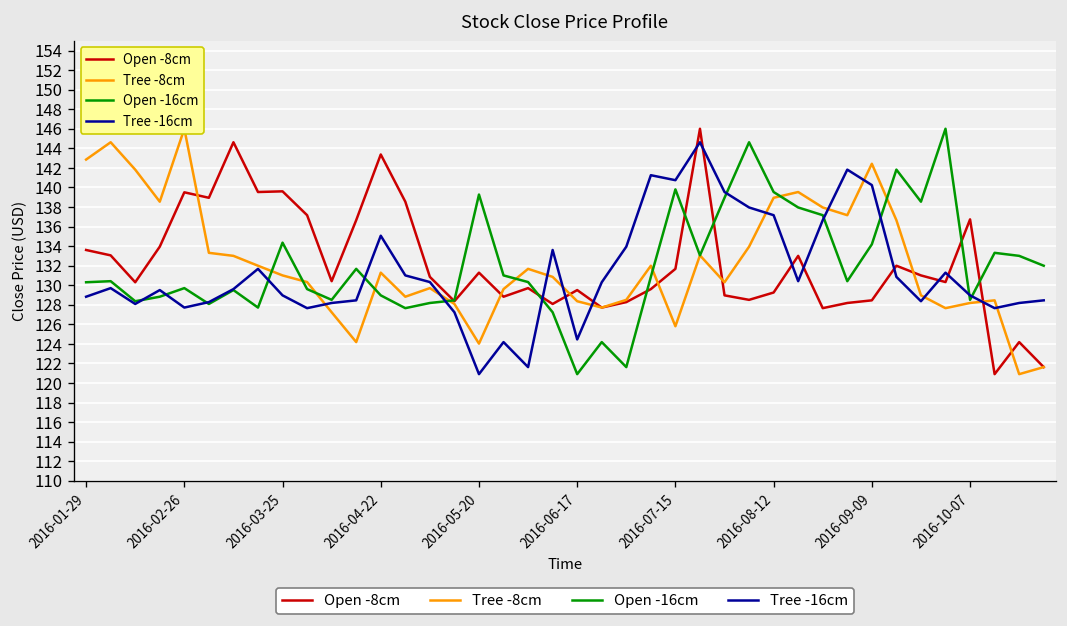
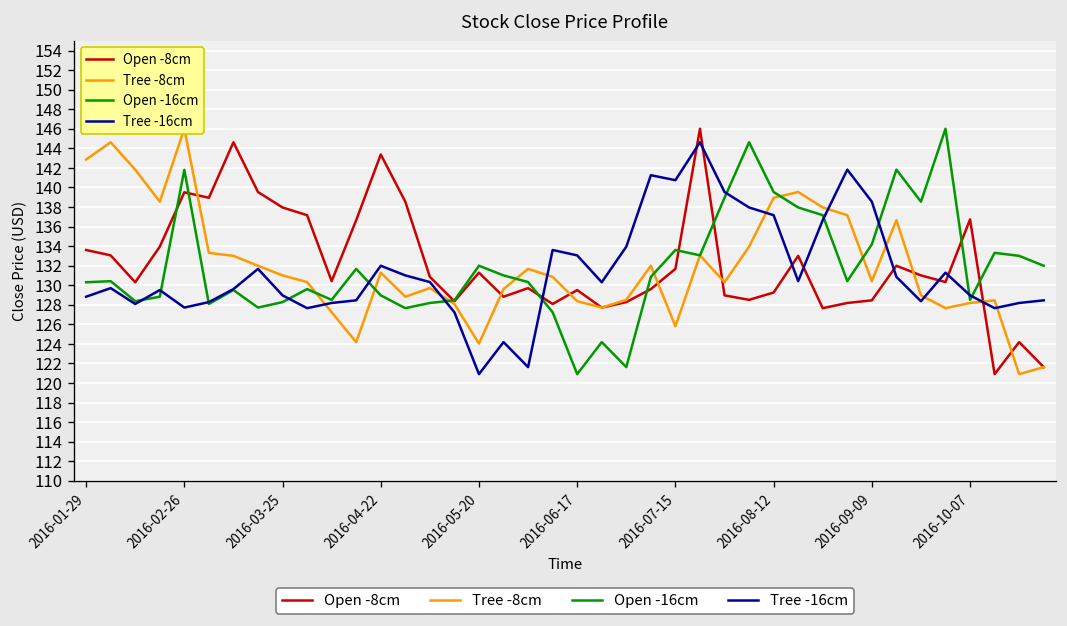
  {
    "Open -8cm": {
      "2016-01-29": 134,
      "2016-02-26": 140,
-     "2016-03-25": 140,
+     "2016-03-25": 138,
      "2016-04-22": 143,
      "2016-05-20": 131,
      "2016-06-17": 130,
      "2016-07-15": 132,
      "2016-08-12": 129,
      "2016-09-09": 128,
      "2016-10-07": 137
    },
    "Tree -8cm": {
      "2016-01-29": 143,
      "2016-02-26": 146,
      "2016-03-25": 131,
      "2016-04-22": 131,
      "2016-05-20": 124,
      "2016-06-17": 128,
      "2016-07-15": 126,
      "2016-08-12": 139,
-     "2016-09-09": 142,
+     "2016-09-09": 130,
      "2016-10-07": 128
    },
    "Open -16cm": {
      "2016-01-29": 130,
-     "2016-02-26": 130,
-     "2016-03-25": 134,
+     "2016-02-26": 142,
+     "2016-03-25": 128,
      "2016-04-22": 129,
-     "2016-05-20": 139,
+     "2016-05-20": 132,
      "2016-06-17": 121,
-     "2016-07-15": 140,
+     "2016-07-15": 134,
      "2016-08-12": 140,
      "2016-09-09": 134,
      "2016-10-07": 129
    },
    "Tree -16cm": {
      "2016-01-29": 129,
      "2016-02-26": 128,
      "2016-03-25": 129,
-     "2016-04-22": 135,
+     "2016-04-22": 132,
      "2016-05-20": 121,
-     "2016-06-17": 124,
+     "2016-06-17": 133,
      "2016-07-15": 141,
      "2016-08-12": 137,
-     "2016-09-09": 140,
+     "2016-09-09": 139,
      "2016-10-07": 129
    }
  }
